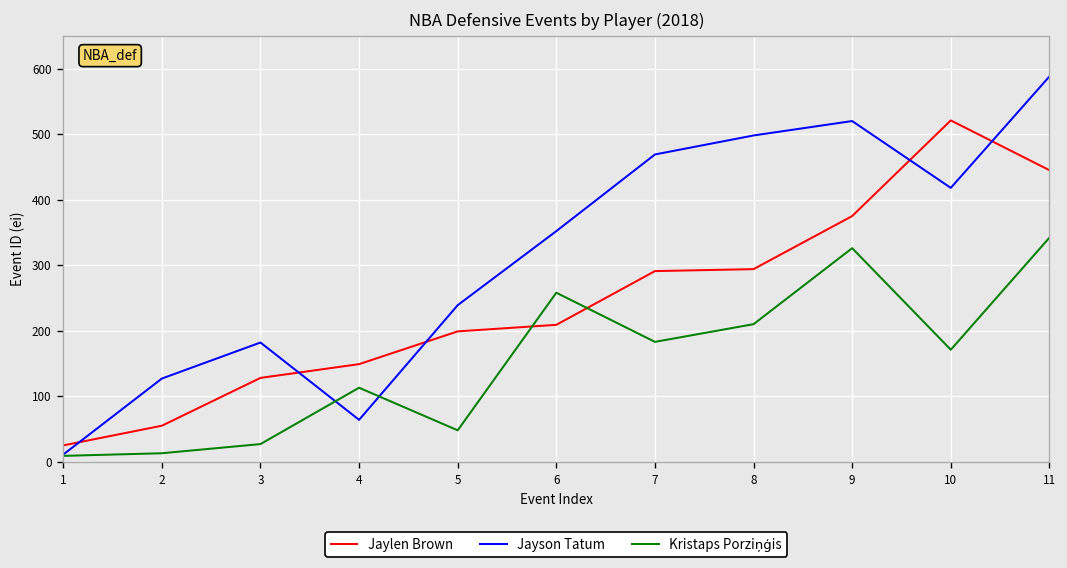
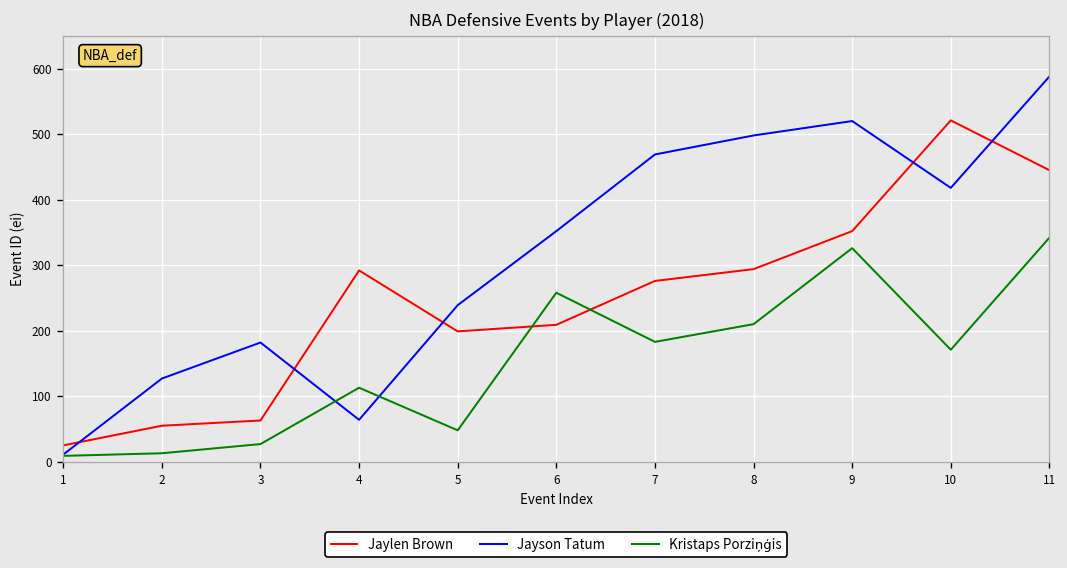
  {
    "Jaylen Brown": {
      "1": 30,
      "2": 60,
-     "3": 130,
-     "4": 150,
+     "3": 60,
+     "4": 290,
      "5": 200,
      "6": 210,
-     "7": 290,
+     "7": 280,
      "8": 290,
-     "9": 380,
+     "9": 350,
      "10": 520,
      "11": 450
    },
    "Jayson Tatum": {
      "2": 130,
      "3": 180,
      "4": 60,
      "5": 240,
      "6": 350,
      "7": 470,
      "8": 500,
      "9": 520,
      "10": 420,
      "11": 590
    },
    "Kristaps Porziņģis": {
      "2": 10,
      "3": 30,
      "4": 110,
      "5": 50,
      "6": 260,
      "7": 180,
      "8": 210,
      "9": 330,
      "10": 170,
      "11": 340
    }
  }
